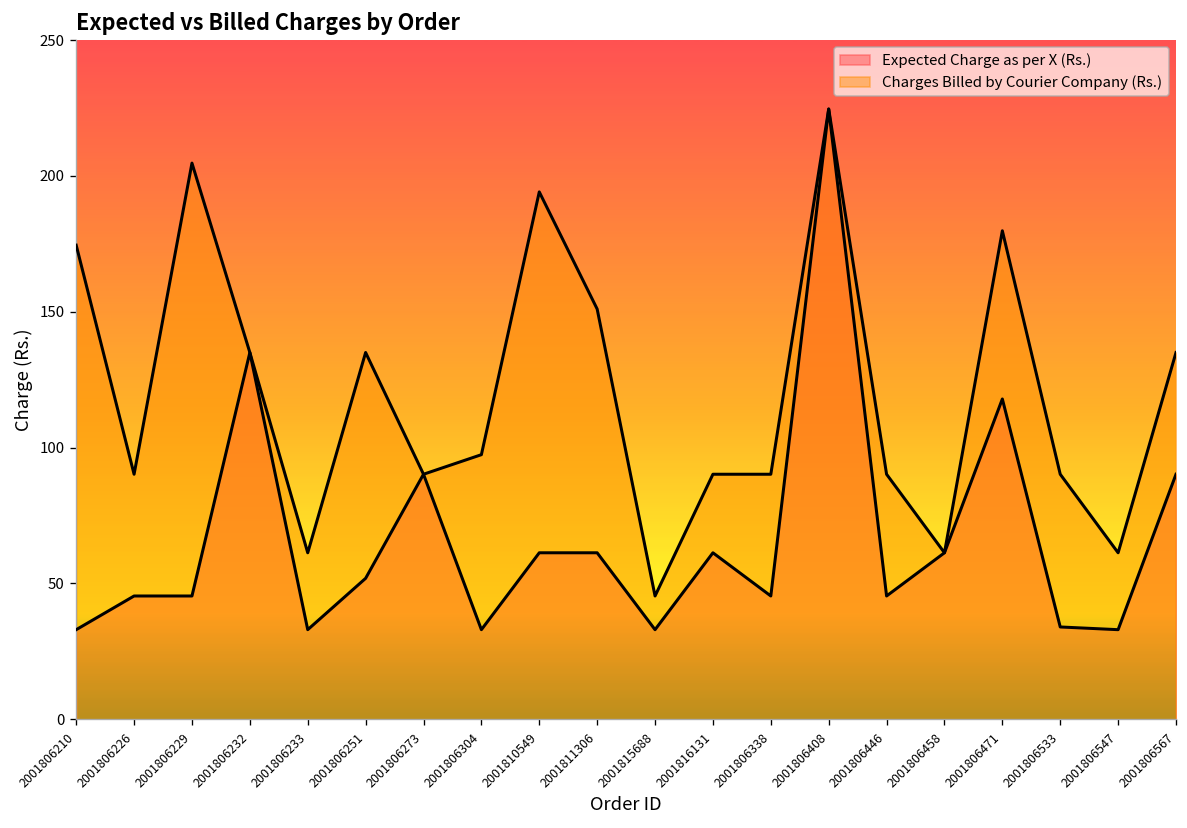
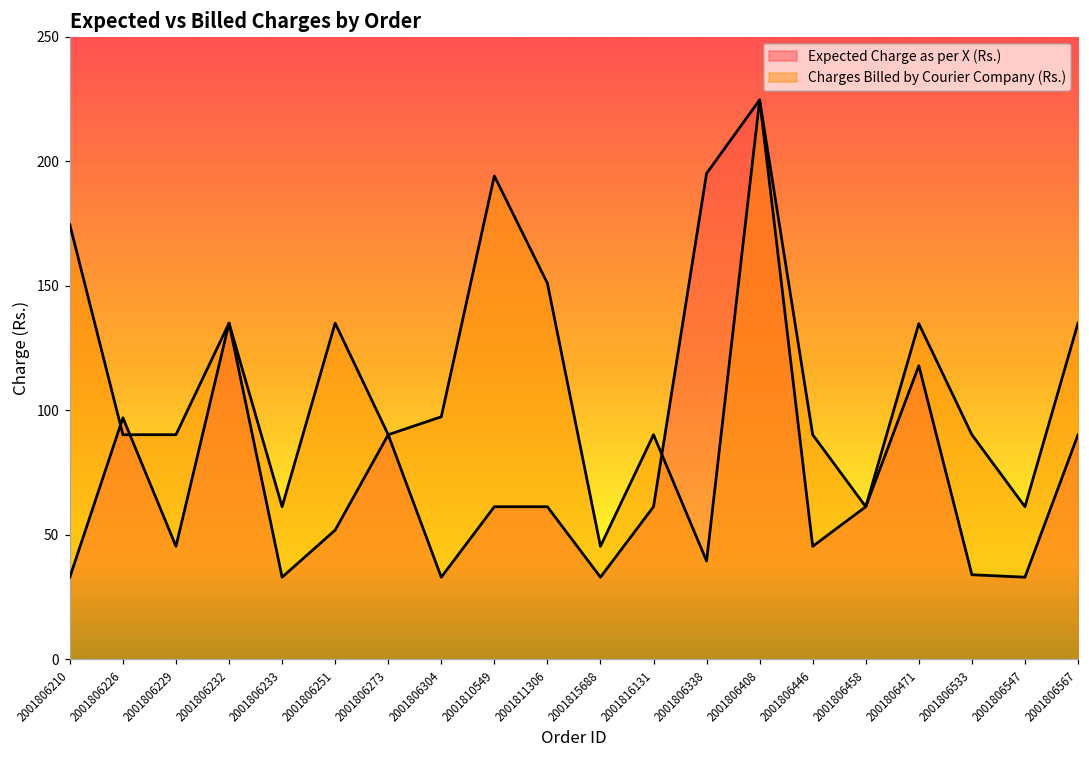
  {
    "Expected Charge as per X (Rs.)": {
      "2001806210": 33,
-     "2001806226": 45,
+     "2001806226": 97,
      "2001806229": 45,
      "2001806233": 33,
      "2001806251": 52,
      "2001806304": 33,
      "2001810549": 61,
      "2001811306": 61,
      "2001815688": 33,
      "2001816131": 61,
-     "2001806338": 45,
+     "2001806338": 195,
      "2001806446": 45,
      "2001806471": 118,
      "2001806533": 34,
      "2001806547": 33,
      "2001806567": 90
    },
    "Charges Billed by Courier Company (Rs.)": {
      "2001806210": 175,
      "2001806226": 90,
-     "2001806229": 205,
+     "2001806229": 90,
      "2001806233": 61,
      "2001806251": 135,
      "2001806304": 97,
      "2001810549": 194,
      "2001811306": 151,
      "2001815688": 45,
      "2001816131": 90,
-     "2001806338": 90,
+     "2001806338": 40,
      "2001806446": 90,
-     "2001806471": 180,
+     "2001806471": 135,
      "2001806533": 90,
      "2001806547": 61,
      "2001806567": 135
    }
  }
